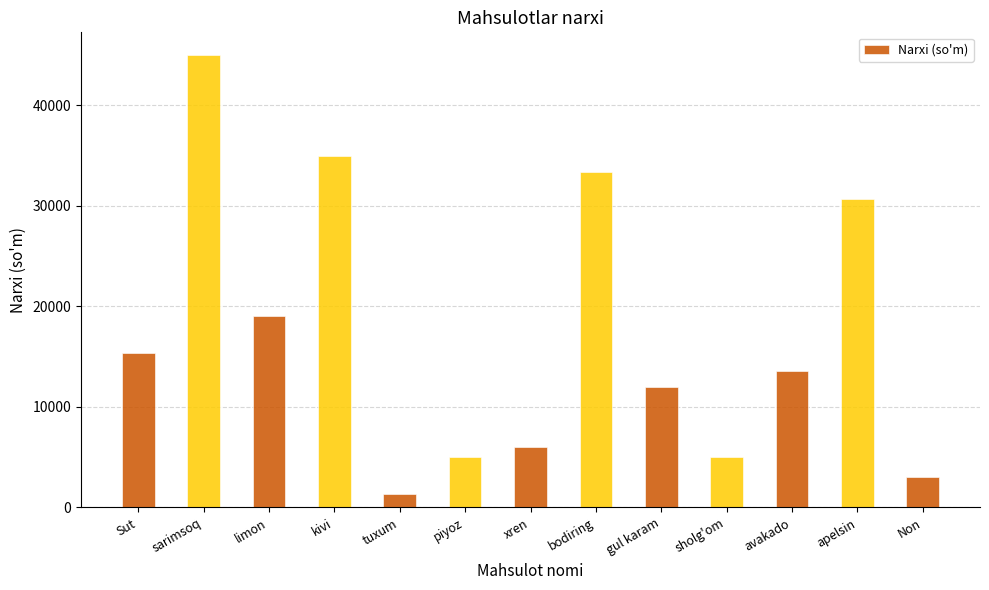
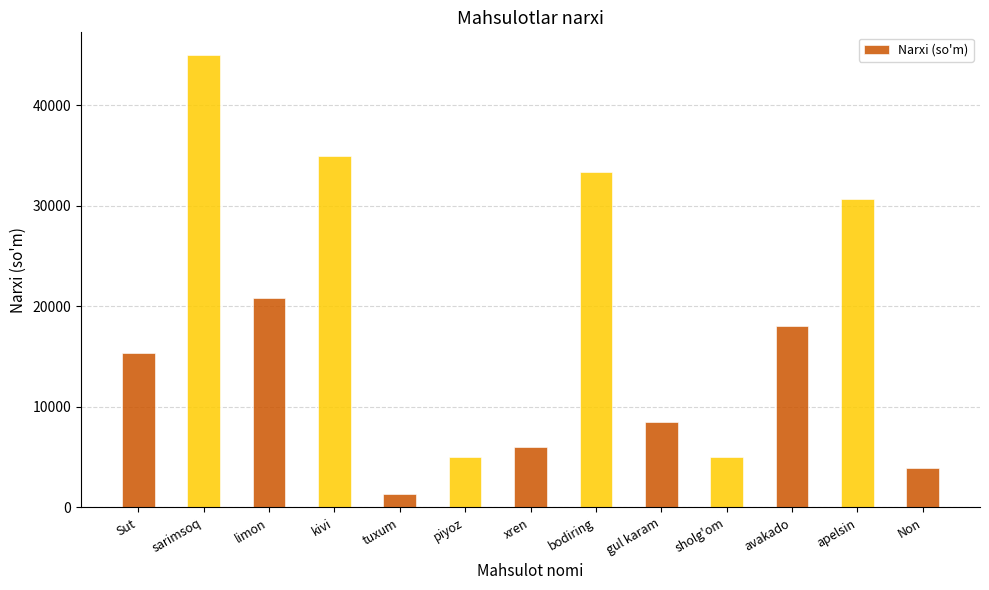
  {
    "Sut": 15400,
    "sarimsoq": 45000,
-   "limon": 19000,
+   "limon": 20900,
    "kivi": 35000,
    "tuxum": 1300,
    "piyoz": 5000,
    "xren": 6000,
    "bodiring": 33300,
-   "gul karam": 12000,
+   "gul karam": 8500,
    "sholg'om": 5000,
-   "avakado": 13600,
+   "avakado": 18000,
    "apelsin": 30600,
-   "Non": 3000
+   "Non": 3900
  }
